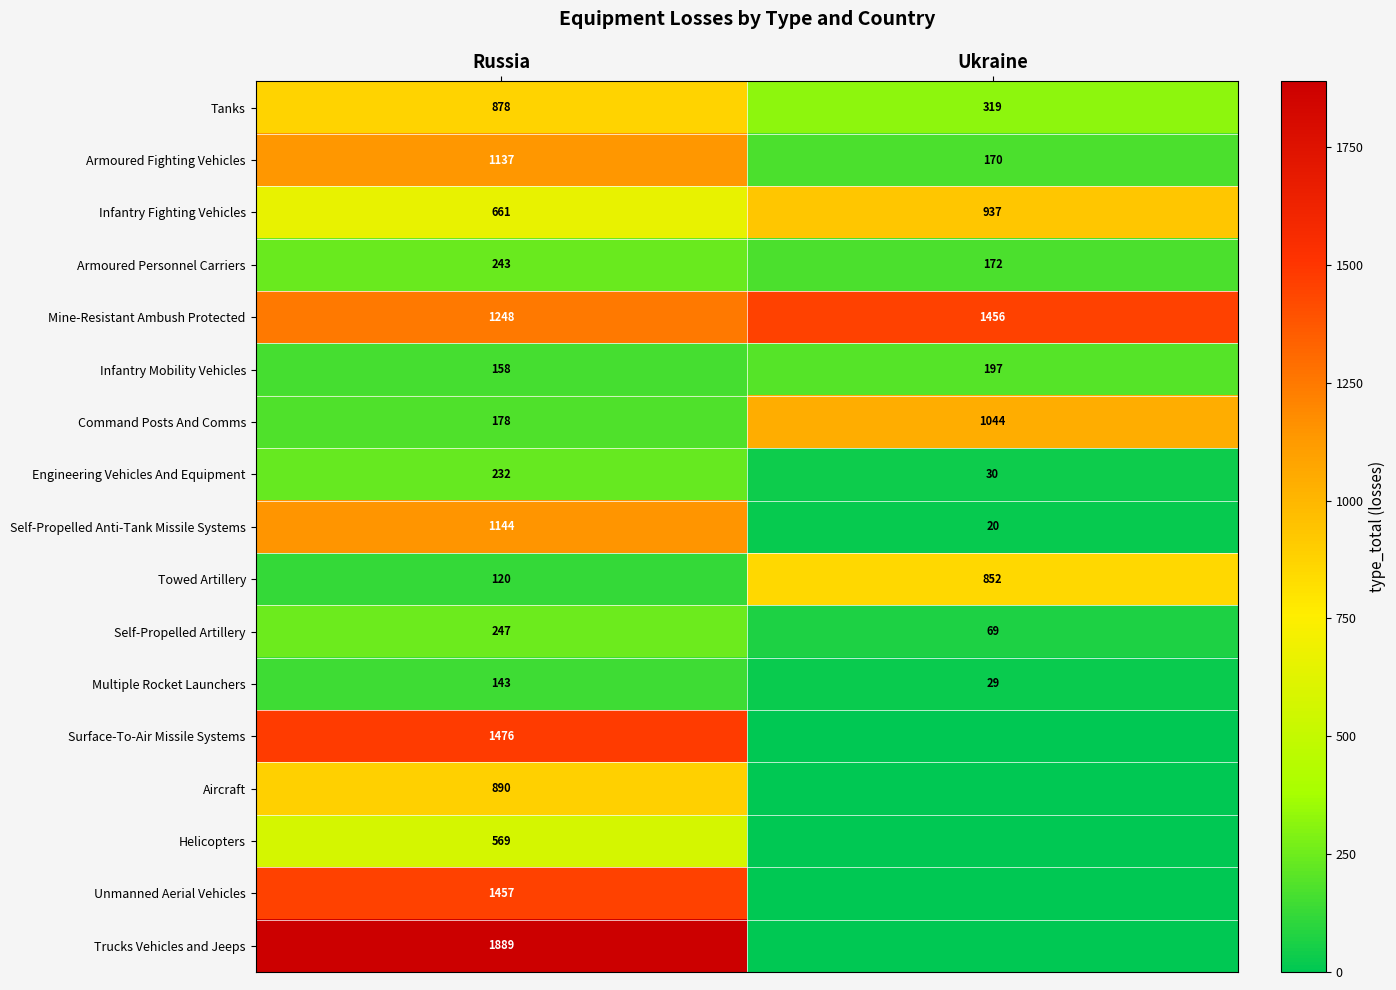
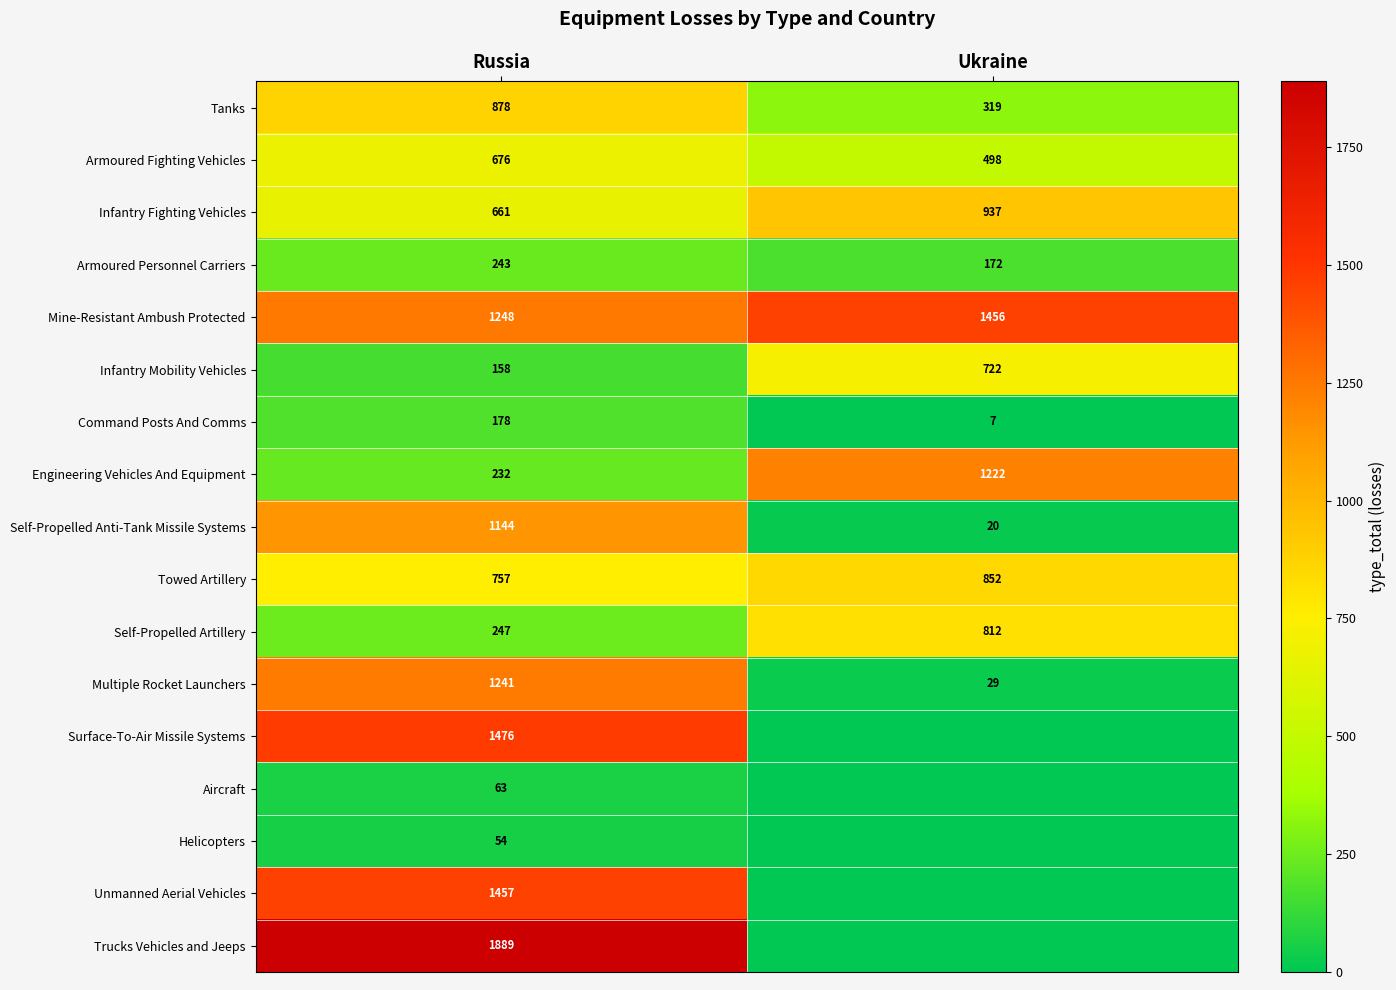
  {
    "Tanks": {
      "Russia": 878,
      "Ukraine": 319
    },
    "Armoured Fighting Vehicles": {
-     "Russia": 1137,
-     "Ukraine": 170
+     "Russia": 676,
+     "Ukraine": 498
    },
    "Infantry Fighting Vehicles": {
      "Russia": 661,
      "Ukraine": 937
    },
    "Armoured Personnel Carriers": {
      "Russia": 243,
      "Ukraine": 172
    },
    "Mine-Resistant Ambush Protected": {
      "Russia": 1248,
      "Ukraine": 1456
    },
    "Infantry Mobility Vehicles": {
      "Russia": 158,
-     "Ukraine": 197
+     "Ukraine": 722
    },
    "Command Posts And Comms": {
      "Russia": 178,
-     "Ukraine": 1044
+     "Ukraine": 7
    },
    "Engineering Vehicles And Equipment": {
      "Russia": 232,
-     "Ukraine": 30
+     "Ukraine": 1222
    },
    "Self-Propelled Anti-Tank Missile Systems": {
      "Russia": 1144,
      "Ukraine": 20
    },
    "Towed Artillery": {
-     "Russia": 120,
+     "Russia": 757,
      "Ukraine": 852
    },
    "Self-Propelled Artillery": {
      "Russia": 247,
-     "Ukraine": 69
+     "Ukraine": 812
    },
    "Multiple Rocket Launchers": {
-     "Russia": 143,
+     "Russia": 1241,
      "Ukraine": 29
    },
    "Surface-To-Air Missile Systems": {
      "Russia": 1476
    },
    "Aircraft": {
-     "Russia": 890
+     "Russia": 63
    },
    "Helicopters": {
-     "Russia": 569
+     "Russia": 54
    },
    "Unmanned Aerial Vehicles": {
      "Russia": 1457
    },
    "Trucks Vehicles and Jeeps": {
      "Russia": 1889
    }
  }
